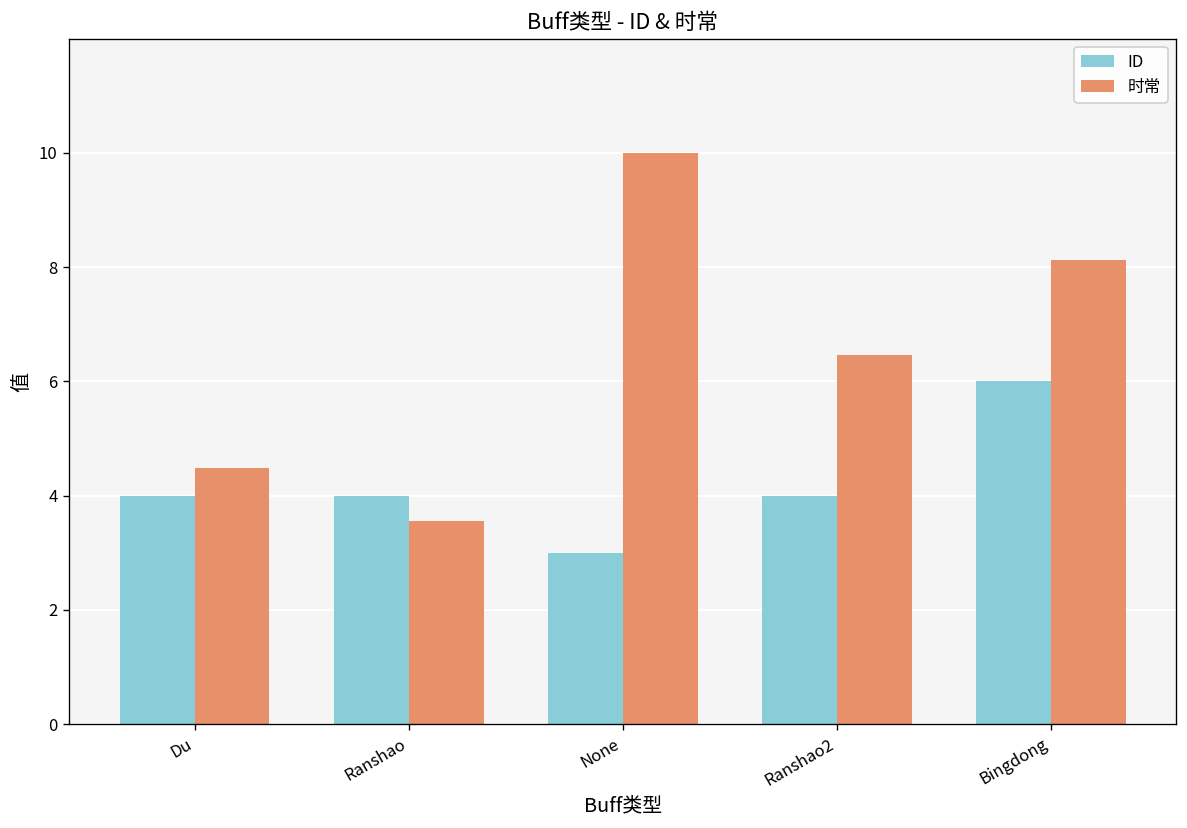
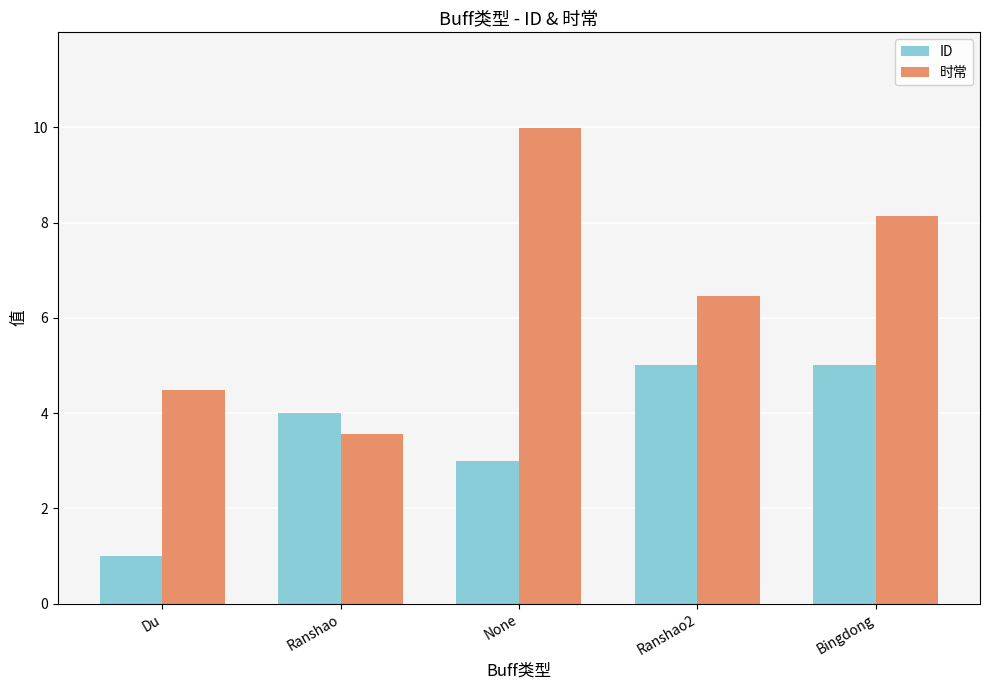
  {
    "ID": {
-     "Du": 4,
+     "Du": 1,
      "Ranshao": 4,
      "None": 3,
-     "Ranshao2": 4,
-     "Bingdong": 6
+     "Ranshao2": 5,
+     "Bingdong": 5
    },
    "时常": {
      "Du": 4.5,
      "Ranshao": 3.6,
      "None": 10,
      "Ranshao2": 6.5,
      "Bingdong": 8.1
    }
  }
